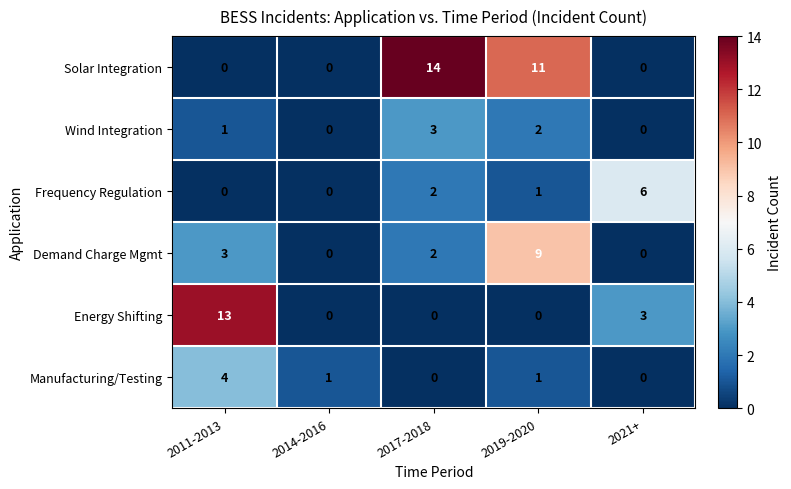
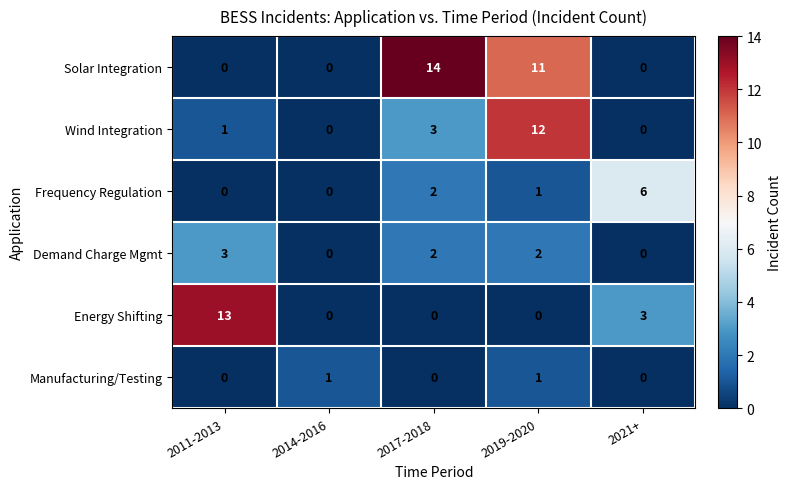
  {
    "Solar Integration": {
      "2011-2013": 0,
      "2014-2016": 0,
      "2017-2018": 14,
      "2019-2020": 11,
      "2021+": 0
    },
    "Wind Integration": {
      "2011-2013": 1,
      "2014-2016": 0,
      "2017-2018": 3,
-     "2019-2020": 2,
+     "2019-2020": 12,
      "2021+": 0
    },
    "Frequency Regulation": {
      "2011-2013": 0,
      "2014-2016": 0,
      "2017-2018": 2,
      "2019-2020": 1,
      "2021+": 6
    },
    "Demand Charge Mgmt": {
      "2011-2013": 3,
      "2014-2016": 0,
      "2017-2018": 2,
-     "2019-2020": 9,
+     "2019-2020": 2,
      "2021+": 0
    },
    "Energy Shifting": {
      "2011-2013": 13,
      "2014-2016": 0,
      "2017-2018": 0,
      "2019-2020": 0,
      "2021+": 3
    },
    "Manufacturing/Testing": {
-     "2011-2013": 4,
+     "2011-2013": 0,
      "2014-2016": 1,
      "2017-2018": 0,
      "2019-2020": 1,
      "2021+": 0
    }
  }
